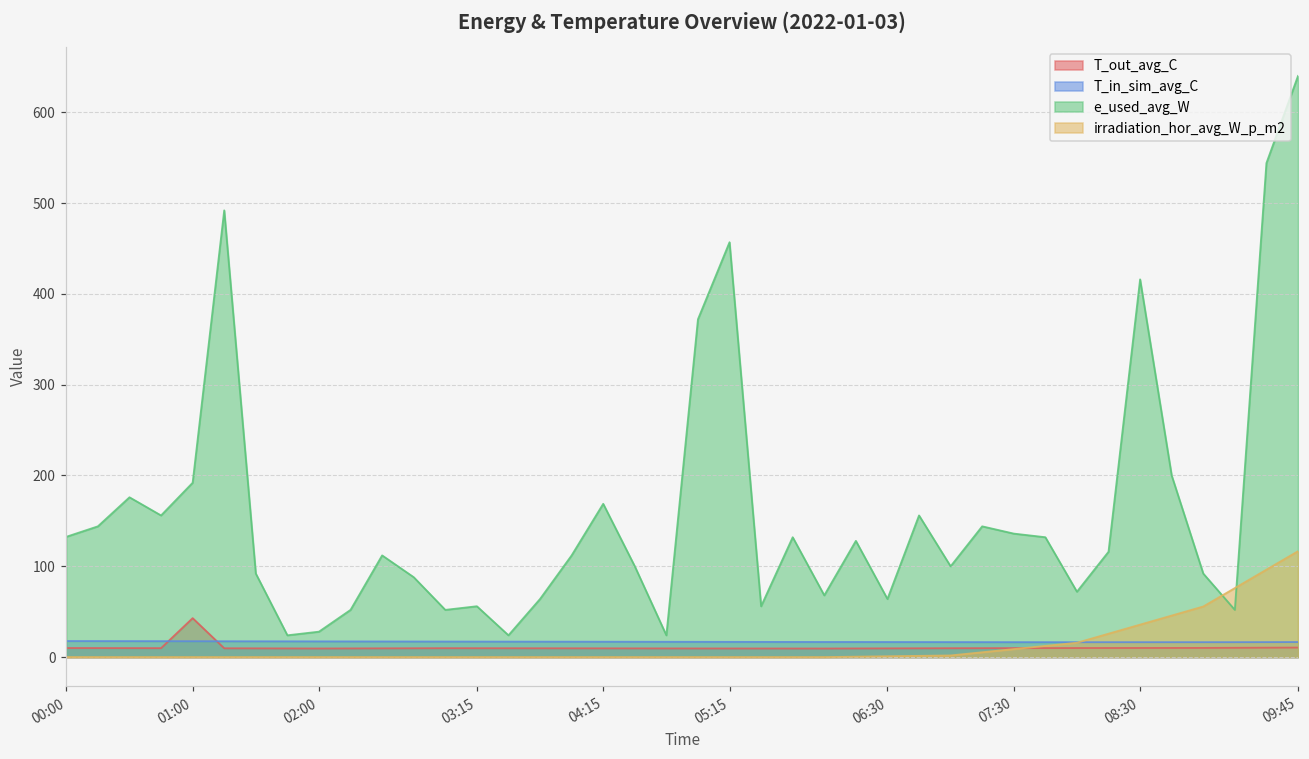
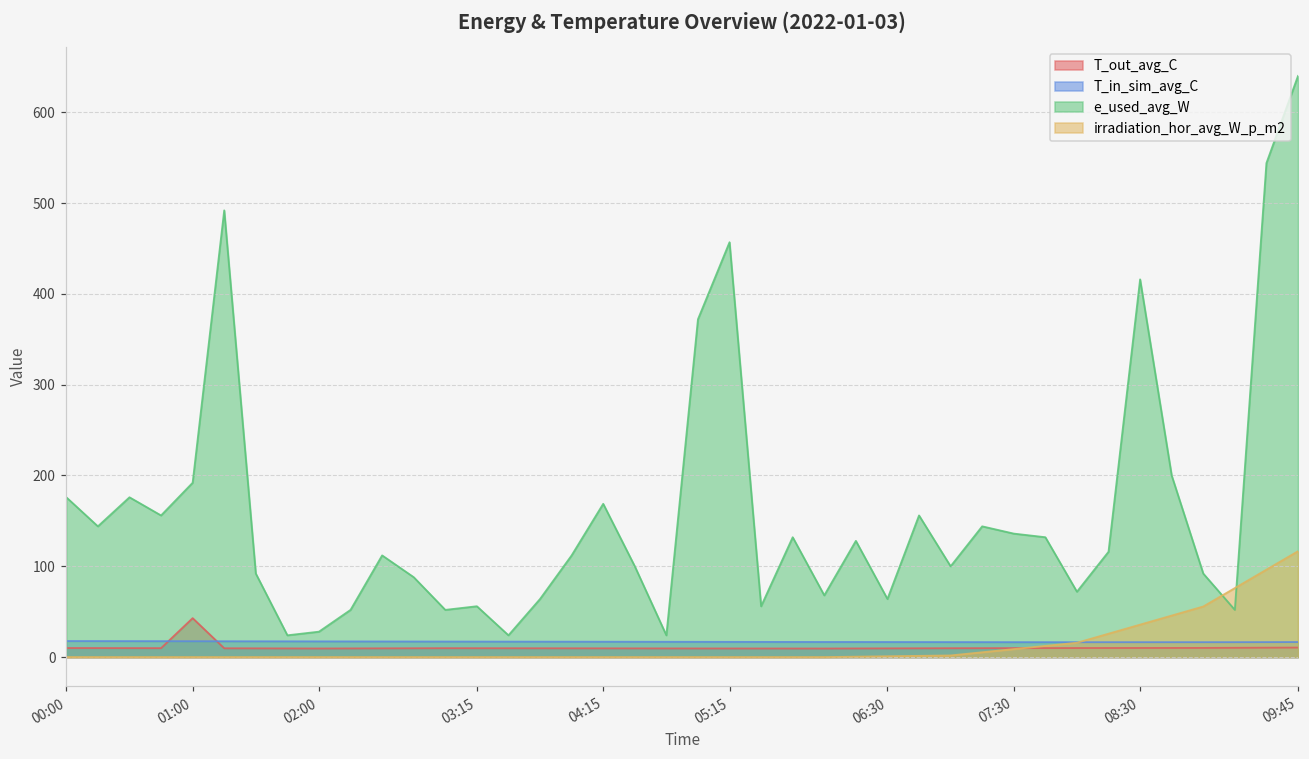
  {
    "T_out_avg_C": {
      "00:00": 10,
      "01:00": 40,
      "02:00": 10,
      "03:15": 10,
      "04:15": 10,
      "05:15": 10,
      "06:30": 10,
      "08:30": 10,
      "09:45": 10
    },
    "T_in_sim_avg_C": {
      "00:00": 20,
      "01:00": 20,
      "02:00": 20,
      "03:15": 20,
      "04:15": 20,
      "05:15": 20,
      "06:30": 20,
      "07:30": 20,
      "08:30": 20,
      "09:45": 20
    },
    "e_used_avg_W": {
-     "00:00": 130,
+     "00:00": 180,
      "01:00": 190,
      "02:00": 30,
      "03:15": 60,
      "04:15": 170,
      "05:15": 460,
      "06:30": 60,
      "07:30": 140,
      "08:30": 420,
      "09:45": 640
    },
    "irradiation_hor_avg_W_p_m2": {
      "00:00": 0,
      "01:00": 0,
      "02:00": 0,
      "03:15": 0,
      "04:15": 0,
      "05:15": 0,
      "06:30": 0,
      "08:30": 40,
      "09:45": 120
    }
  }
